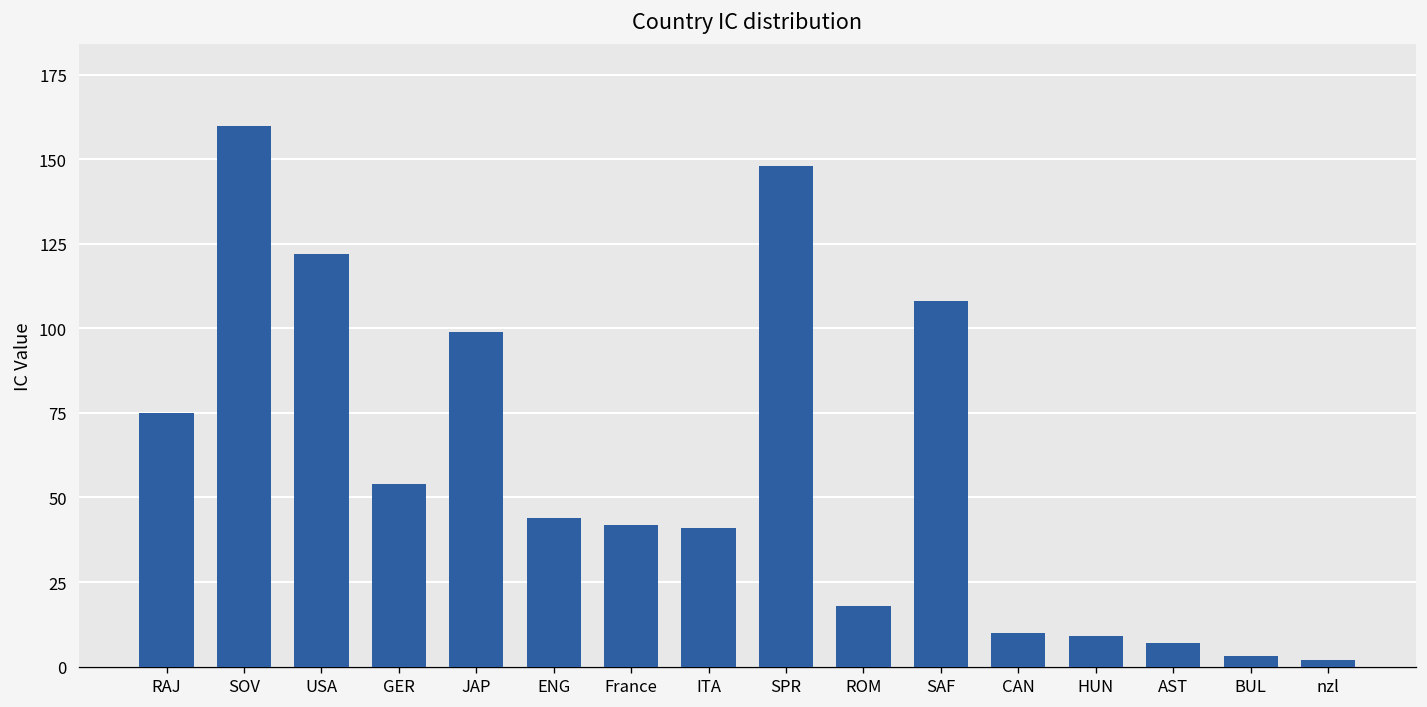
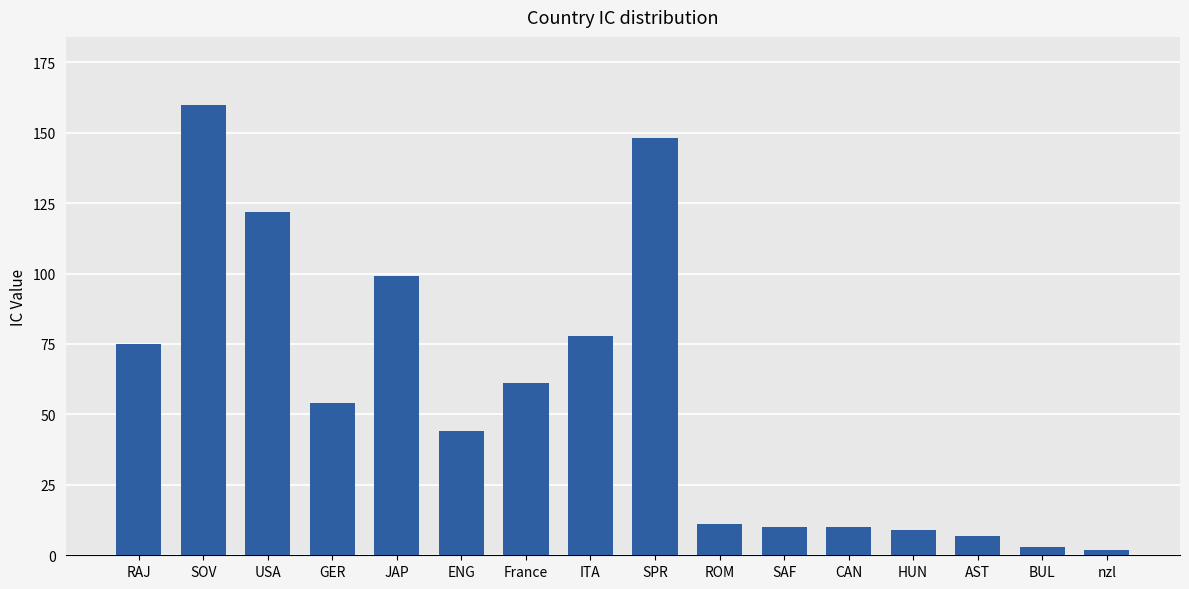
  {
    "RAJ": 75,
    "SOV": 160,
    "USA": 122,
    "GER": 54,
    "JAP": 99,
    "ENG": 44,
-   "France": 42,
-   "ITA": 41,
+   "France": 61,
+   "ITA": 78,
    "SPR": 148,
-   "ROM": 18,
-   "SAF": 108,
+   "ROM": 11,
+   "SAF": 10,
    "CAN": 10,
    "HUN": 9,
    "AST": 7,
    "BUL": 3,
    "nzl": 2
  }
